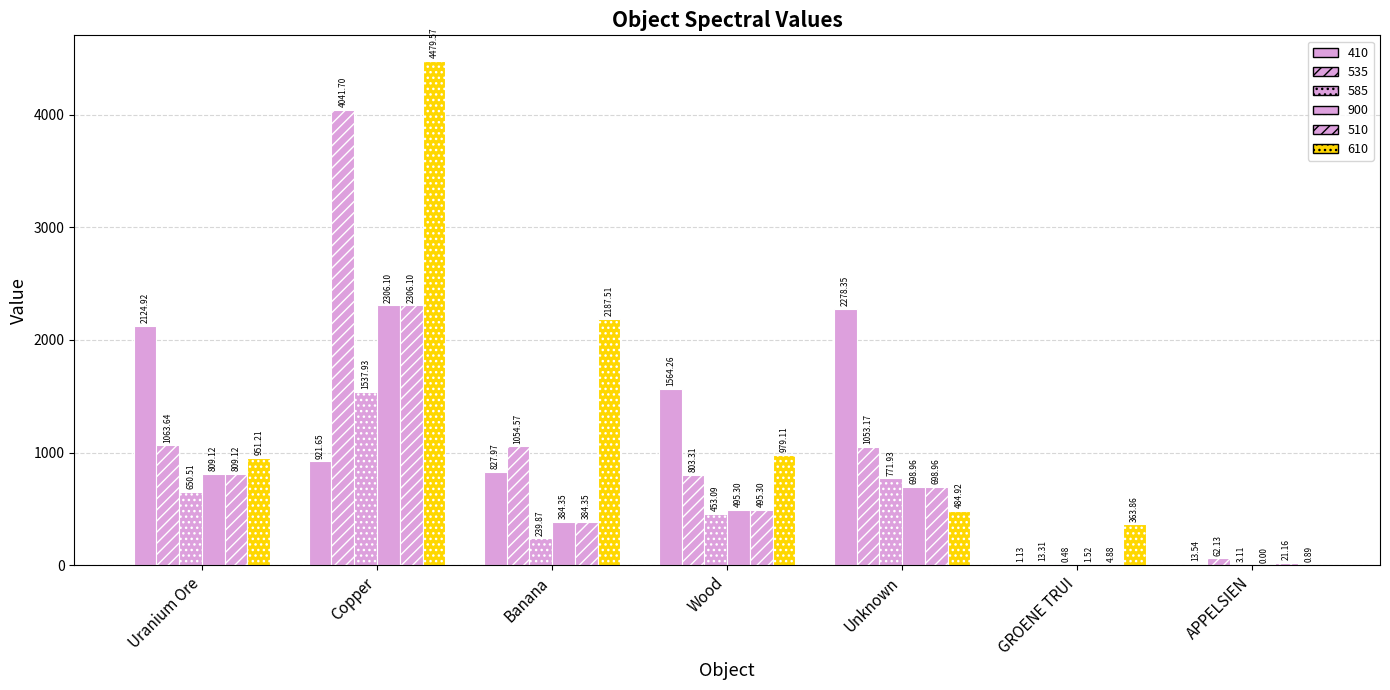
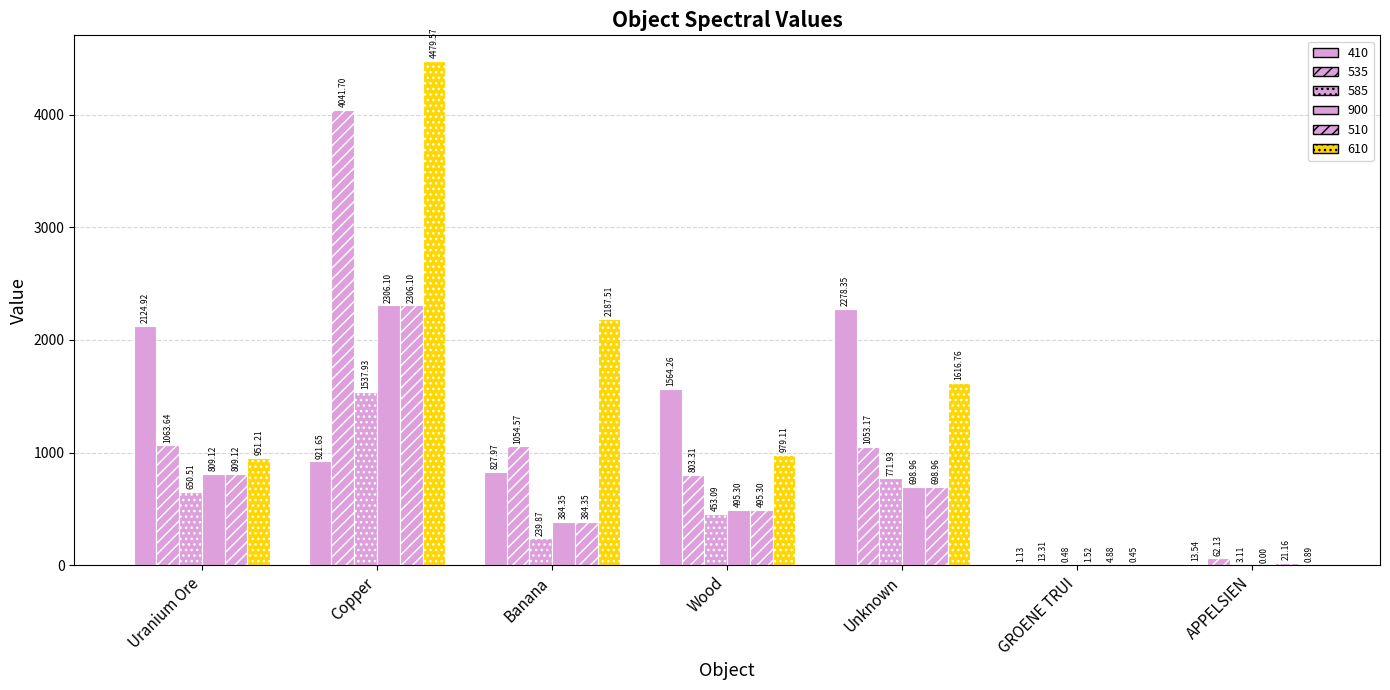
  {
    "610": {
      "Uranium Ore": 951.21,
      "Copper": 4479.57,
      "Banana": 2187.51,
      "Wood": 979.11,
-     "Unknown": 484.92,
-     "GROENE TRUI": 363.86,
+     "Unknown": 1616.76,
+     "GROENE TRUI": 0.45,
      "APPELSIEN": 0.89
    }
  }
